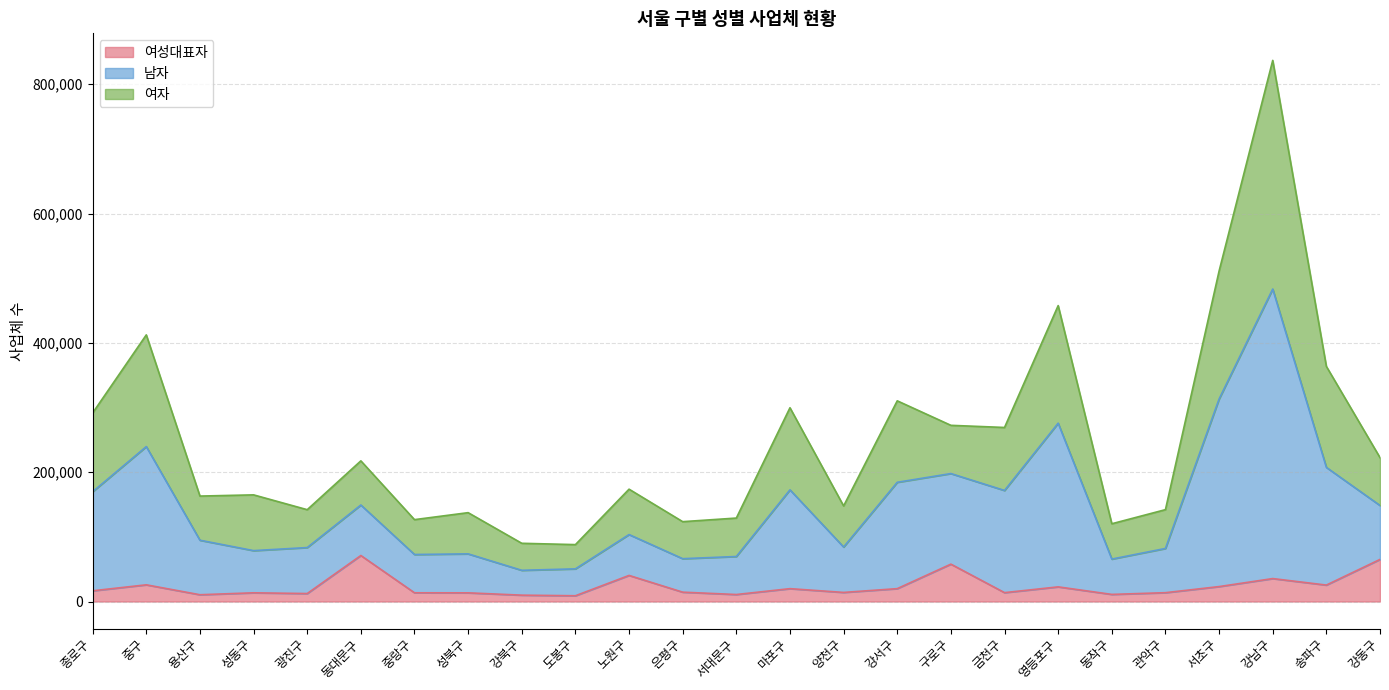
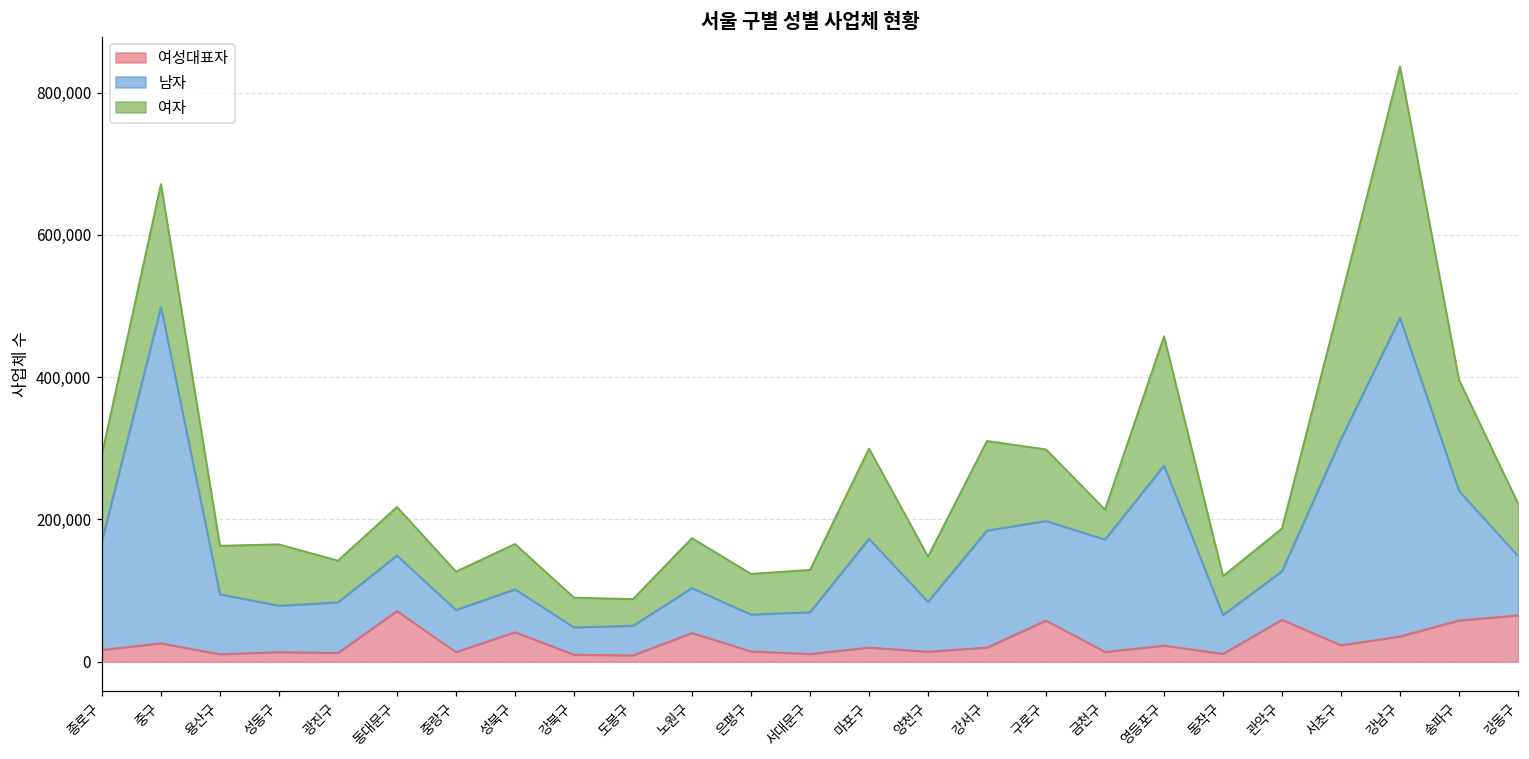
  {
    "여성대표자": {
      "종로구": "20,000",
      "중구": "30,000",
      "용산구": "10,000",
      "성동구": "10,000",
      "광진구": "10,000",
      "동대문구": "70,000",
      "중랑구": "10,000",
-     "성북구": "10,000",
+     "성북구": "40,000",
      "강북구": "10,000",
      "도봉구": "10,000",
      "노원구": "40,000",
      "은평구": "10,000",
      "서대문구": "10,000",
      "마포구": "20,000",
      "양천구": "10,000",
      "강서구": "20,000",
      "구로구": "60,000",
      "금천구": "10,000",
      "영등포구": "20,000",
      "동작구": "10,000",
-     "관악구": "10,000",
+     "관악구": "60,000",
      "서초구": "20,000",
      "강남구": "40,000",
-     "송파구": "30,000",
+     "송파구": "60,000",
      "강동구": "70,000"
    },
    "남자": {
      "종로구": "150,000",
-     "중구": "210,000",
+     "중구": "470,000",
      "용산구": "80,000",
      "성동구": "70,000",
      "광진구": "70,000",
      "동대문구": "80,000",
      "중랑구": "60,000",
      "성북구": "60,000",
      "강북구": "40,000",
      "도봉구": "40,000",
      "노원구": "60,000",
      "은평구": "50,000",
      "서대문구": "60,000",
      "마포구": "150,000",
      "양천구": "70,000",
      "강서구": "160,000",
      "구로구": "140,000",
      "금천구": "160,000",
      "영등포구": "250,000",
      "동작구": "50,000",
      "관악구": "70,000",
      "서초구": "290,000",
      "강남구": "450,000",
      "송파구": "180,000",
      "강동구": "80,000"
    },
    "여자": {
      "종로구": "120,000",
      "중구": "170,000",
      "용산구": "70,000",
      "성동구": "90,000",
      "광진구": "60,000",
      "동대문구": "70,000",
      "중랑구": "50,000",
      "성북구": "60,000",
      "강북구": "40,000",
      "도봉구": "40,000",
      "노원구": "70,000",
      "은평구": "60,000",
      "서대문구": "60,000",
      "마포구": "130,000",
      "양천구": "60,000",
      "강서구": "130,000",
-     "구로구": "70,000",
-     "금천구": "100,000",
+     "구로구": "100,000",
+     "금천구": "40,000",
      "영등포구": "180,000",
      "동작구": "50,000",
      "관악구": "60,000",
      "서초구": "200,000",
      "강남구": "350,000",
      "송파구": "160,000",
      "강동구": "70,000"
    }
  }
